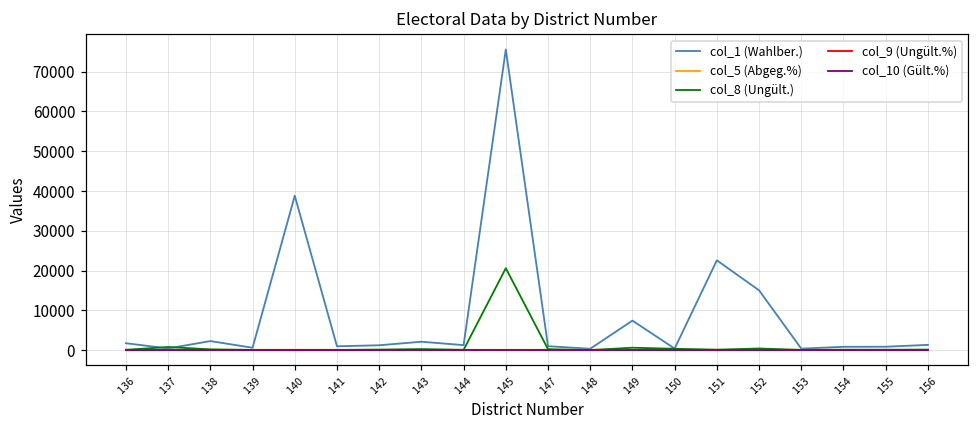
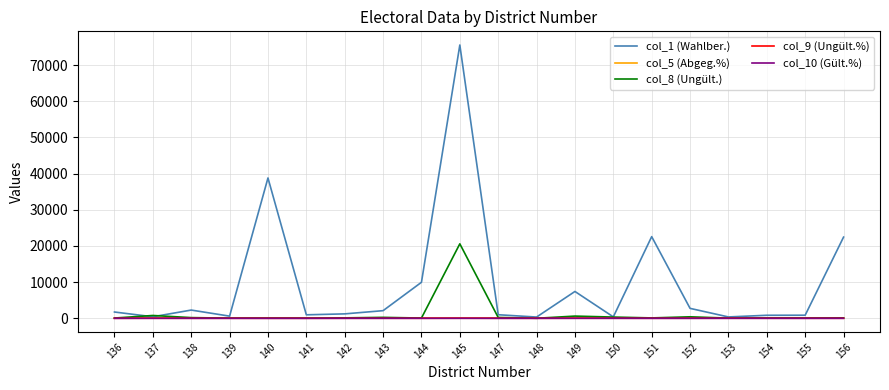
  {
    "col_1 (Wahlber.)": {
      "136": 2000,
      "138": 2000,
      "140": 39000,
      "141": 1000,
      "142": 1000,
      "143": 2000,
-     "144": 1000,
+     "144": 10000,
      "145": 76000,
      "147": 1000,
      "149": 7000,
      "151": 23000,
-     "152": 15000,
+     "152": 3000,
      "154": 1000,
      "155": 1000,
-     "156": 1000
+     "156": 22000
    },
    "col_10 (Gült.%)": {
      "145": 0
    },
    "col_8 (Ungült.)": {
      "145": 21000
    }
  }
